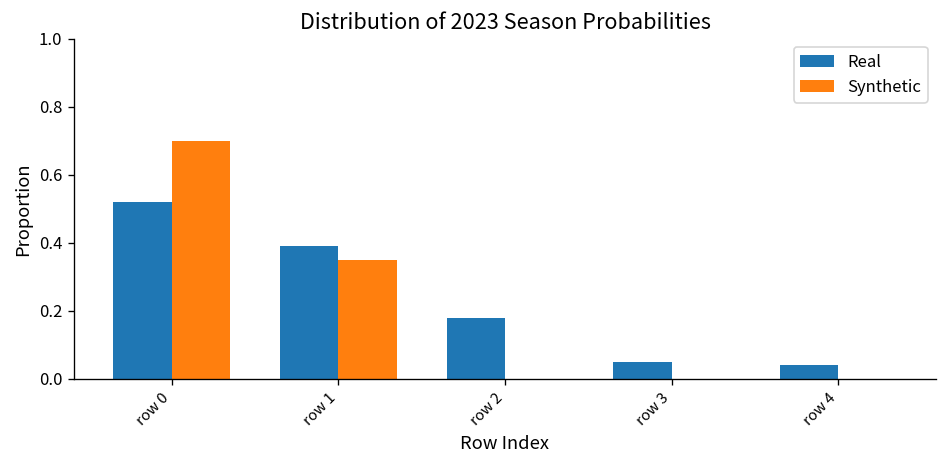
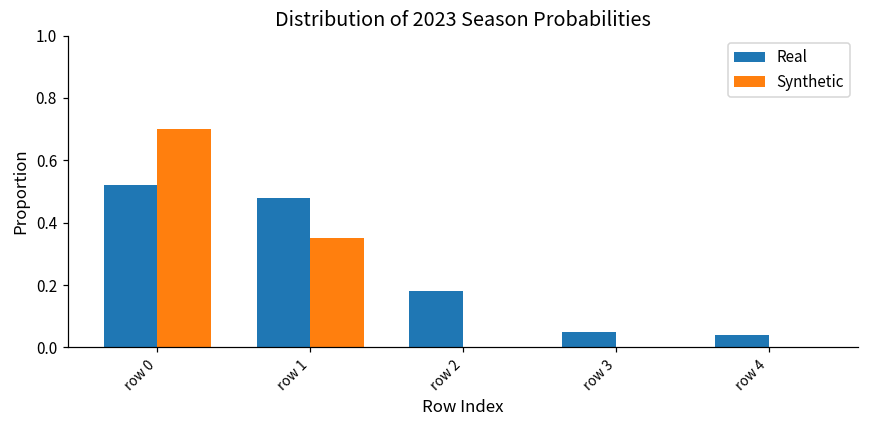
  {
    "Real": {
      "row 0": 0.52,
-     "row 1": 0.39,
+     "row 1": 0.48,
      "row 2": 0.18,
      "row 3": 0.05,
      "row 4": 0.04
    },
    "Synthetic": {
      "row 0": 0.70,
      "row 1": 0.35,
      "row 2": 0.00,
      "row 3": 0.00,
      "row 4": 0.00
    }
  }
